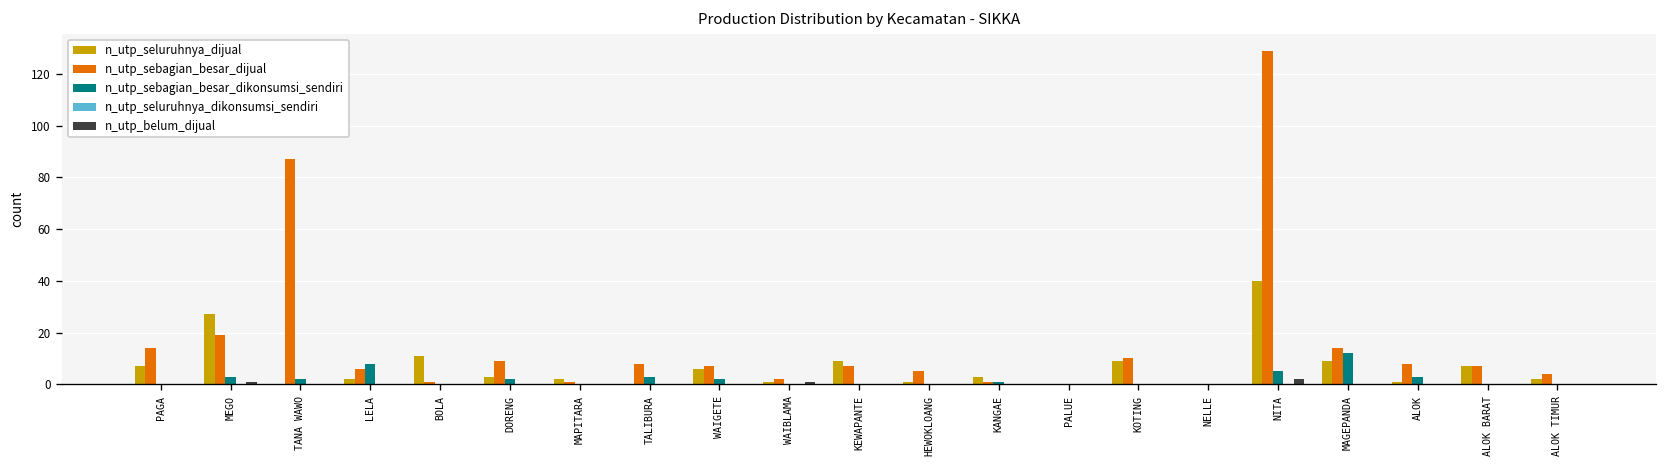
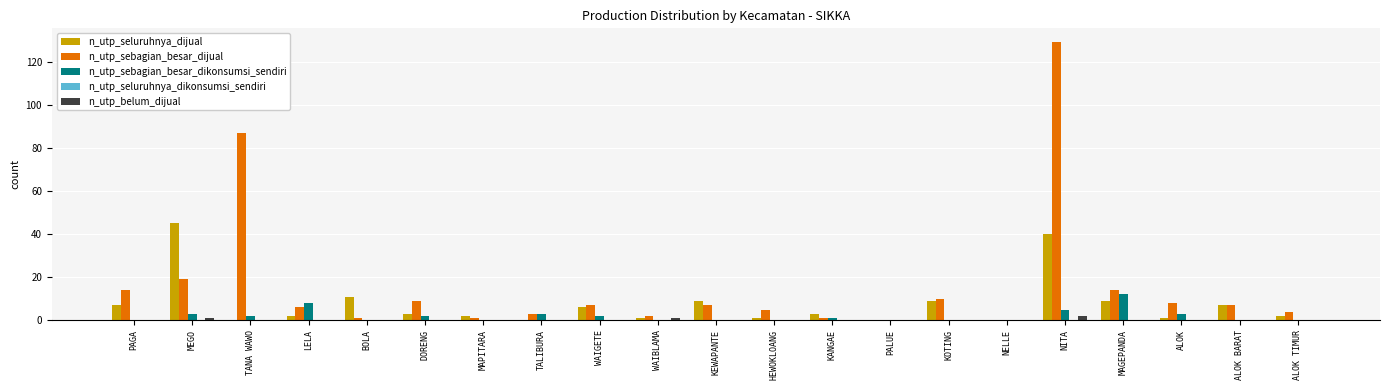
  {
    "n_utp_seluruhnya_dijual": {
      "PAGA": 7,
-     "MEGO": 27,
+     "MEGO": 45,
      "TANA WAWO": 0,
      "LELA": 2,
      "BOLA": 11,
      "DORENG": 3,
      "MAPITARA": 2,
      "TALIBURA": 0,
      "WAIGETE": 6,
      "KEWAPANTE": 9,
      "KANGAE": 3,
      "PALUE": 0,
      "KOTING": 9,
      "NELLE": 0,
      "NITA": 40,
      "MAGEPANDA": 9,
      "ALOK BARAT": 7,
      "ALOK TIMUR": 2
    },
    "n_utp_sebagian_besar_dijual": {
      "PAGA": 14,
      "MEGO": 19,
      "TANA WAWO": 87,
      "LELA": 6,
      "DORENG": 9,
-     "TALIBURA": 8,
+     "TALIBURA": 3,
      "WAIGETE": 7,
      "WAIBLAMA": 2,
      "KEWAPANTE": 7,
      "HEWOKLOANG": 5,
      "PALUE": 0,
      "KOTING": 10,
      "NELLE": 0,
      "NITA": 129,
      "MAGEPANDA": 14,
      "ALOK": 8,
      "ALOK BARAT": 7,
      "ALOK TIMUR": 4
    },
    "n_utp_sebagian_besar_dikonsumsi_sendiri": {
      "PAGA": 0,
      "MEGO": 3,
      "TANA WAWO": 2,
      "LELA": 8,
      "BOLA": 0,
      "DORENG": 2,
      "MAPITARA": 0,
      "TALIBURA": 3,
      "WAIGETE": 2,
      "WAIBLAMA": 0,
      "KEWAPANTE": 0,
      "HEWOKLOANG": 0,
      "PALUE": 0,
      "KOTING": 0,
      "NELLE": 0,
      "NITA": 5,
      "MAGEPANDA": 12,
      "ALOK": 3,
      "ALOK BARAT": 0,
      "ALOK TIMUR": 0
    },
    "n_utp_seluruhnya_dikonsumsi_sendiri": {
      "PAGA": 0,
      "MEGO": 0,
      "TANA WAWO": 0,
      "LELA": 0,
      "BOLA": 0,
      "DORENG": 0,
      "MAPITARA": 0,
      "TALIBURA": 0,
      "WAIGETE": 0,
      "WAIBLAMA": 0,
      "KEWAPANTE": 0,
      "HEWOKLOANG": 0,
      "KANGAE": 0,
      "PALUE": 0,
      "KOTING": 0,
      "NELLE": 0,
      "NITA": 0,
      "MAGEPANDA": 0,
      "ALOK": 0,
      "ALOK BARAT": 0,
      "ALOK TIMUR": 0
    },
    "n_utp_belum_dijual": {
      "PAGA": 0,
      "TANA WAWO": 0,
      "LELA": 0,
      "BOLA": 0,
      "DORENG": 0,
      "MAPITARA": 0,
      "TALIBURA": 0,
      "WAIGETE": 0,
      "KEWAPANTE": 0,
      "HEWOKLOANG": 0,
      "KANGAE": 0,
      "PALUE": 0,
      "KOTING": 0,
      "NELLE": 0,
      "NITA": 2,
      "MAGEPANDA": 0,
      "ALOK": 0,
      "ALOK BARAT": 0,
      "ALOK TIMUR": 0
    }
  }
